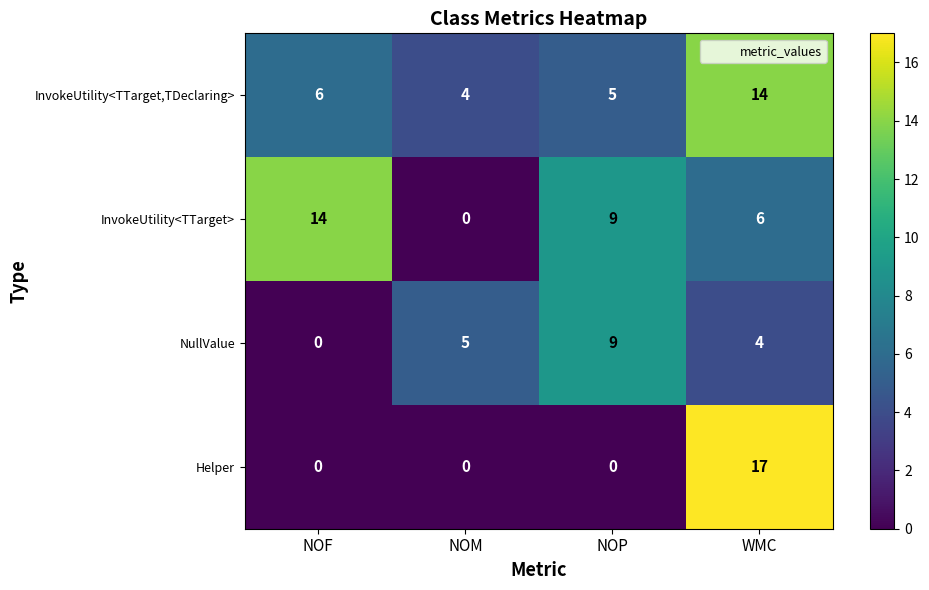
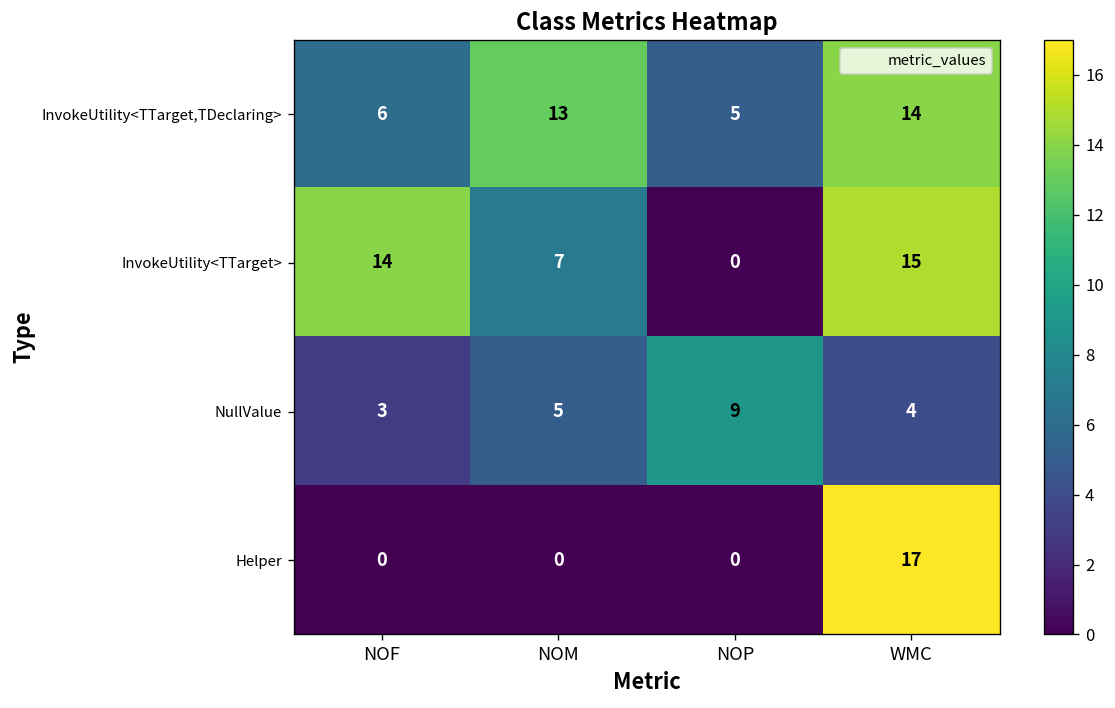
  {
    "InvokeUtility<TTarget,TDeclaring>": {
      "NOF": 6,
-     "NOM": 4,
+     "NOM": 13,
      "NOP": 5,
      "WMC": 14
    },
    "InvokeUtility<TTarget>": {
      "NOF": 14,
-     "NOM": 0,
-     "NOP": 9,
-     "WMC": 6
+     "NOM": 7,
+     "NOP": 0,
+     "WMC": 15
    },
    "NullValue": {
-     "NOF": 0,
+     "NOF": 3,
      "NOM": 5,
      "NOP": 9,
      "WMC": 4
    },
    "Helper": {
      "NOF": 0,
      "NOM": 0,
      "NOP": 0,
      "WMC": 17
    }
  }
